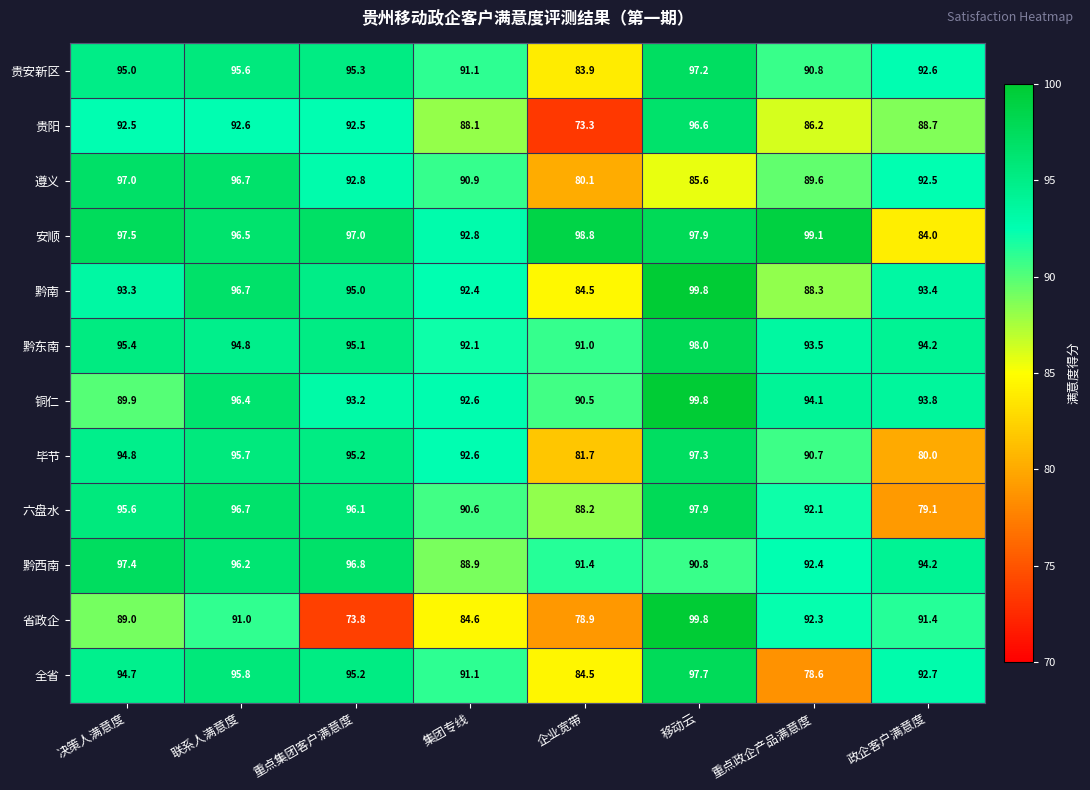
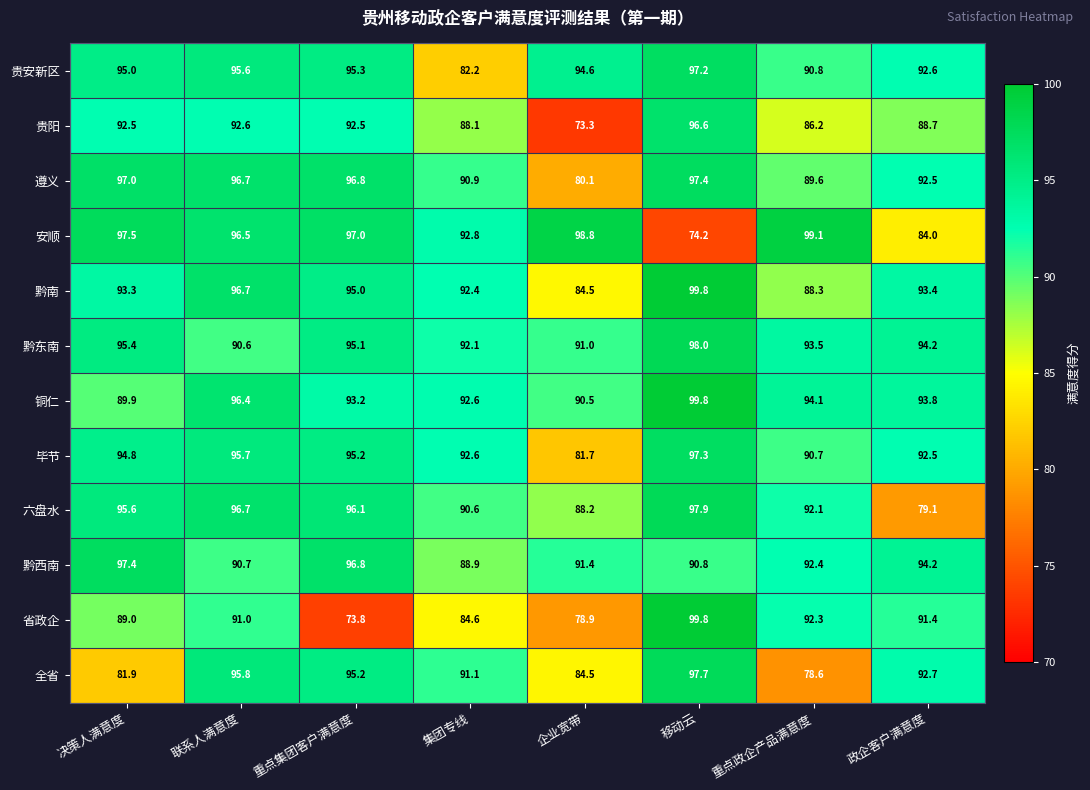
  {
    "贵安新区": {
      "决策人满意度": 95.0,
      "联系人满意度": 95.6,
      "重点集团客户满意度": 95.3,
-     "集团专线": 91.1,
-     "企业宽带": 83.9,
+     "集团专线": 82.2,
+     "企业宽带": 94.6,
      "移动云": 97.2,
      "重点政企产品满意度": 90.8,
      "政企客户满意度": 92.6
    },
    "贵阳": {
      "决策人满意度": 92.5,
      "联系人满意度": 92.6,
      "重点集团客户满意度": 92.5,
      "集团专线": 88.1,
      "企业宽带": 73.3,
      "移动云": 96.6,
      "重点政企产品满意度": 86.2,
      "政企客户满意度": 88.7
    },
    "遵义": {
      "决策人满意度": 97.0,
      "联系人满意度": 96.7,
-     "重点集团客户满意度": 92.8,
+     "重点集团客户满意度": 96.8,
      "集团专线": 90.9,
      "企业宽带": 80.1,
-     "移动云": 85.6,
+     "移动云": 97.4,
      "重点政企产品满意度": 89.6,
      "政企客户满意度": 92.5
    },
    "安顺": {
      "决策人满意度": 97.5,
      "联系人满意度": 96.5,
      "重点集团客户满意度": 97.0,
      "集团专线": 92.8,
      "企业宽带": 98.8,
-     "移动云": 97.9,
+     "移动云": 74.2,
      "重点政企产品满意度": 99.1,
      "政企客户满意度": 84.0
    },
    "黔南": {
      "决策人满意度": 93.3,
      "联系人满意度": 96.7,
      "重点集团客户满意度": 95.0,
      "集团专线": 92.4,
      "企业宽带": 84.5,
      "移动云": 99.8,
      "重点政企产品满意度": 88.3,
      "政企客户满意度": 93.4
    },
    "黔东南": {
      "决策人满意度": 95.4,
-     "联系人满意度": 94.8,
+     "联系人满意度": 90.6,
      "重点集团客户满意度": 95.1,
      "集团专线": 92.1,
      "企业宽带": 91.0,
      "移动云": 98.0,
      "重点政企产品满意度": 93.5,
      "政企客户满意度": 94.2
    },
    "铜仁": {
      "决策人满意度": 89.9,
      "联系人满意度": 96.4,
      "重点集团客户满意度": 93.2,
      "集团专线": 92.6,
      "企业宽带": 90.5,
      "移动云": 99.8,
      "重点政企产品满意度": 94.1,
      "政企客户满意度": 93.8
    },
    "毕节": {
      "决策人满意度": 94.8,
      "联系人满意度": 95.7,
      "重点集团客户满意度": 95.2,
      "集团专线": 92.6,
      "企业宽带": 81.7,
      "移动云": 97.3,
      "重点政企产品满意度": 90.7,
-     "政企客户满意度": 80.0
+     "政企客户满意度": 92.5
    },
    "六盘水": {
      "决策人满意度": 95.6,
      "联系人满意度": 96.7,
      "重点集团客户满意度": 96.1,
      "集团专线": 90.6,
      "企业宽带": 88.2,
      "移动云": 97.9,
      "重点政企产品满意度": 92.1,
      "政企客户满意度": 79.1
    },
    "黔西南": {
      "决策人满意度": 97.4,
-     "联系人满意度": 96.2,
+     "联系人满意度": 90.7,
      "重点集团客户满意度": 96.8,
      "集团专线": 88.9,
      "企业宽带": 91.4,
      "移动云": 90.8,
      "重点政企产品满意度": 92.4,
      "政企客户满意度": 94.2
    },
    "省政企": {
      "决策人满意度": 89.0,
      "联系人满意度": 91.0,
      "重点集团客户满意度": 73.8,
      "集团专线": 84.6,
      "企业宽带": 78.9,
      "移动云": 99.8,
      "重点政企产品满意度": 92.3,
      "政企客户满意度": 91.4
    },
    "全省": {
-     "决策人满意度": 94.7,
+     "决策人满意度": 81.9,
      "联系人满意度": 95.8,
      "重点集团客户满意度": 95.2,
      "集团专线": 91.1,
      "企业宽带": 84.5,
      "移动云": 97.7,
      "重点政企产品满意度": 78.6,
      "政企客户满意度": 92.7
    }
  }
